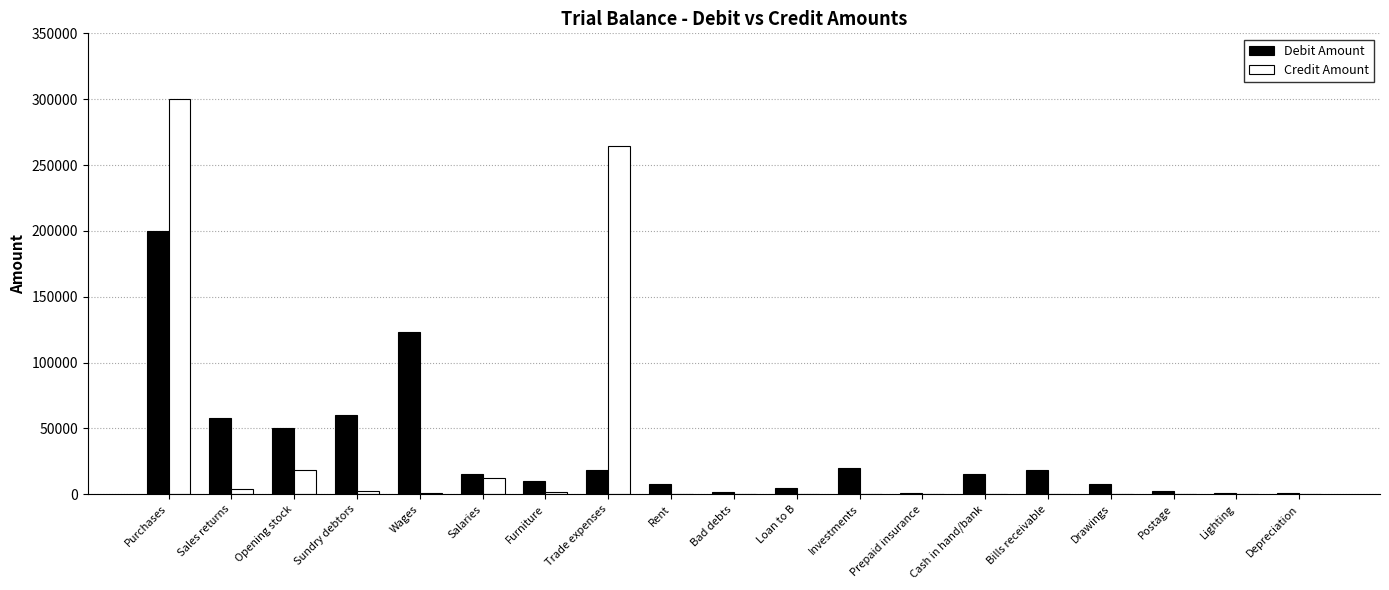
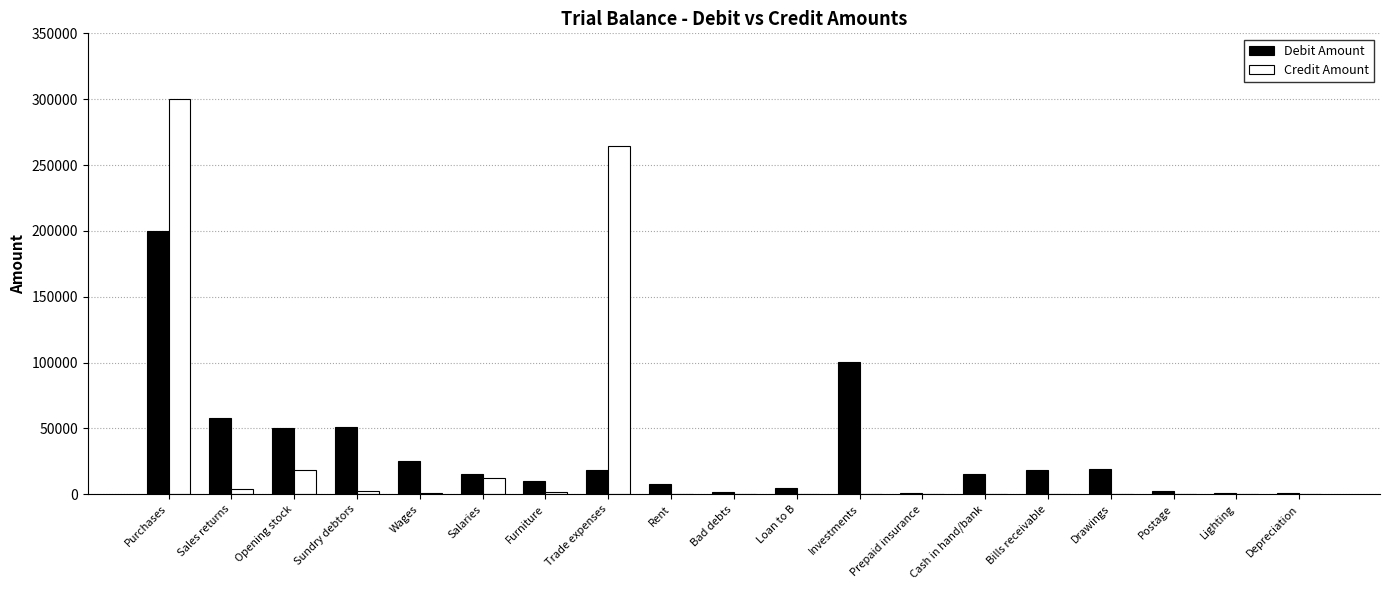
  {
    "Debit Amount": {
      "Purchases": 200000,
      "Sales returns": 58000,
      "Opening stock": 50000,
-     "Sundry debtors": 60000,
-     "Wages": 123000,
+     "Sundry debtors": 51000,
+     "Wages": 25000,
      "Salaries": 15000,
      "Furniture": 10000,
      "Trade expenses": 18000,
      "Rent": 8000,
      "Loan to B": 5000,
-     "Investments": 20000,
+     "Investments": 100000,
      "Cash in hand/bank": 15000,
      "Bills receivable": 18000,
-     "Drawings": 8000,
+     "Drawings": 19000,
      "Postage": 3000
    },
    "Credit Amount": {
      "Purchases": 300000,
      "Sales returns": 4000,
      "Opening stock": 18000,
      "Sundry debtors": 3000,
      "Salaries": 12000,
      "Furniture": 2000,
      "Trade expenses": 265000,
      "Rent": 0,
      "Bad debts": 0,
      "Loan to B": 0,
      "Investments": 0,
      "Prepaid insurance": 0,
      "Cash in hand/bank": 0,
      "Bills receivable": 0,
      "Drawings": 0,
      "Postage": 0,
      "Lighting": 0,
      "Depreciation": 0
    }
  }
